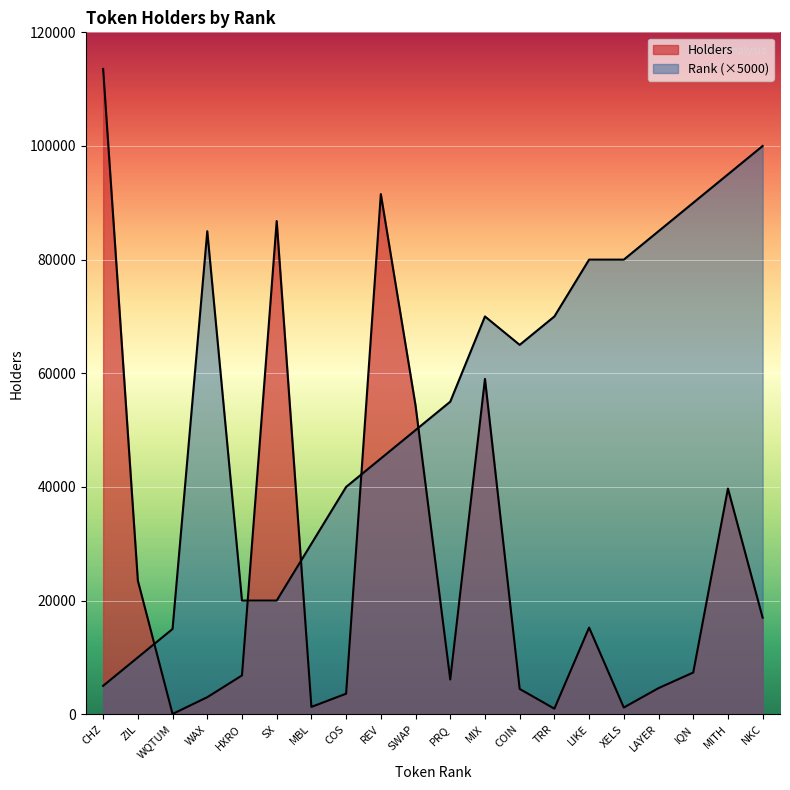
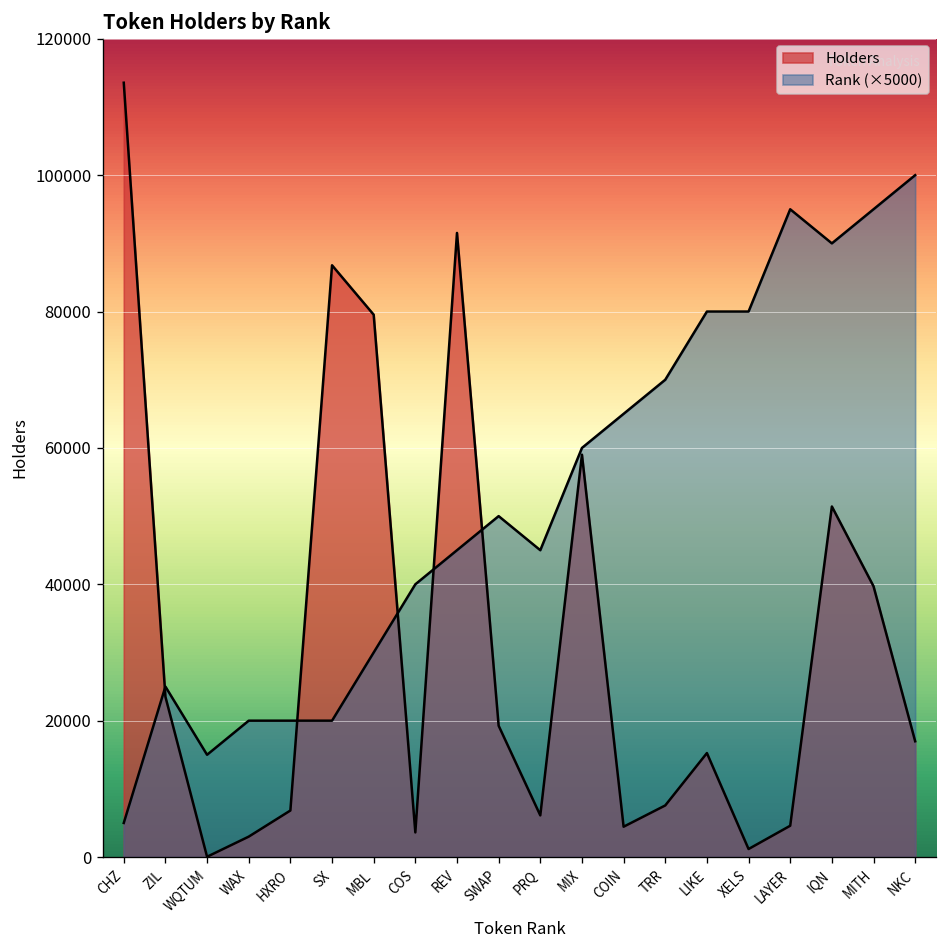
  {
    "Holders": {
      "CHZ": 114000,
      "ZIL": 24000,
      "WQTUM": 0,
      "WAX": 3000,
      "HXRO": 7000,
      "SX": 87000,
-     "MBL": 1000,
+     "MBL": 80000,
      "COS": 4000,
      "REV": 92000,
-     "SWAP": 54000,
+     "SWAP": 19000,
      "PRQ": 6000,
      "MIX": 59000,
      "COIN": 4000,
-     "TRR": 1000,
+     "TRR": 8000,
      "LIKE": 15000,
      "XELS": 1000,
      "LAYER": 5000,
-     "IQN": 7000,
+     "IQN": 51000,
      "MITH": 40000,
      "NKC": 17000
    },
    "Rank (×5000)": {
      "CHZ": 5000,
-     "ZIL": 10000,
+     "ZIL": 25000,
      "WQTUM": 15000,
-     "WAX": 85000,
+     "WAX": 20000,
      "HXRO": 20000,
      "SX": 20000,
      "MBL": 30000,
      "COS": 40000,
      "REV": 45000,
      "SWAP": 50000,
-     "PRQ": 55000,
-     "MIX": 70000,
+     "PRQ": 45000,
+     "MIX": 60000,
      "COIN": 65000,
      "TRR": 70000,
      "LIKE": 80000,
      "XELS": 80000,
-     "LAYER": 85000,
+     "LAYER": 95000,
      "IQN": 90000,
      "MITH": 95000,
      "NKC": 100000
    }
  }
